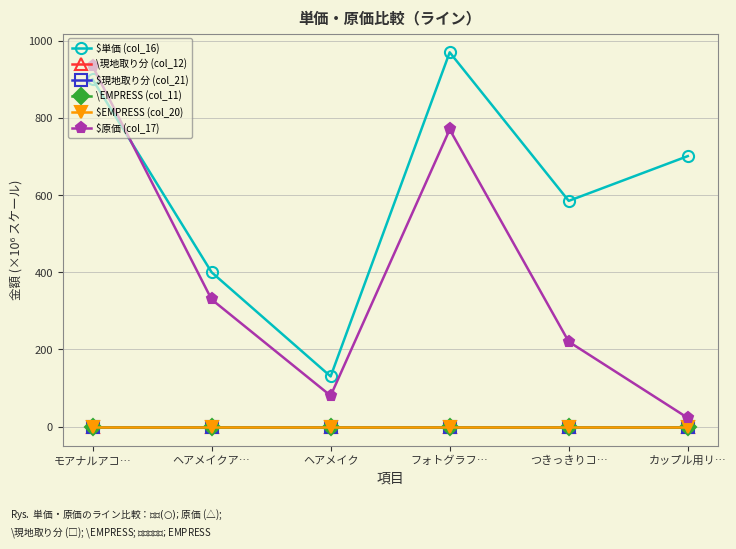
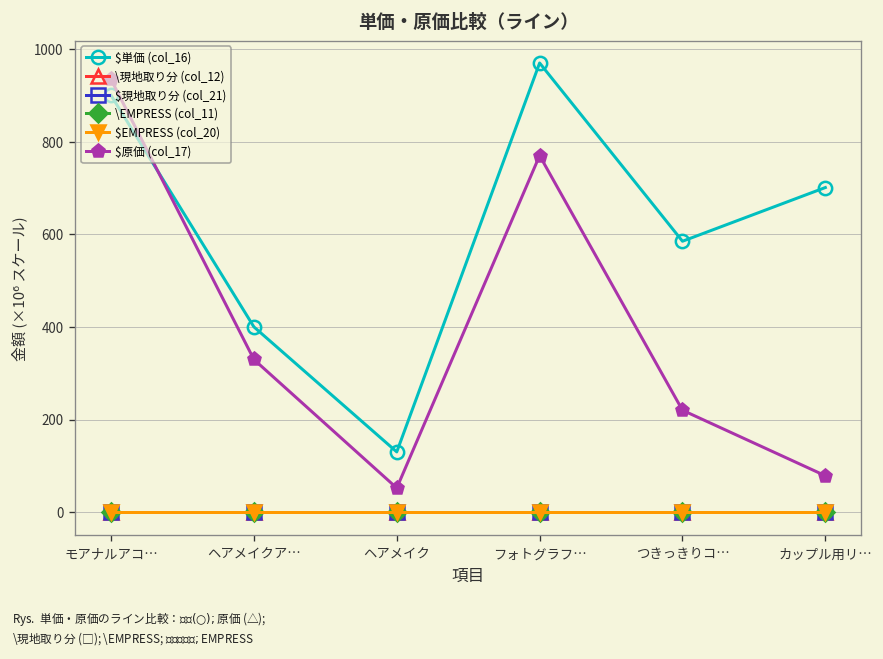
  {
    "$単価 (col_16)": {
      "ヘアメイクア…": 400,
      "ヘアメイク": 130,
      "フォトグラフ…": 970,
      "つきっきりコ…": 590,
      "カップル用リ…": 700
    },
    "$EMPRESS (col_20)": {
      "モアナルアコ…": 0,
      "ヘアメイクア…": 0,
      "ヘアメイク": 0,
      "フォトグラフ…": 0,
      "つきっきりコ…": 0,
      "カップル用リ…": 0
    },
    "$原価 (col_17)": {
      "ヘアメイクア…": 330,
-     "ヘアメイク": 80,
+     "ヘアメイク": 50,
      "フォトグラフ…": 770,
      "つきっきりコ…": 220,
-     "カップル用リ…": 20
+     "カップル用リ…": 80
    }
  }
